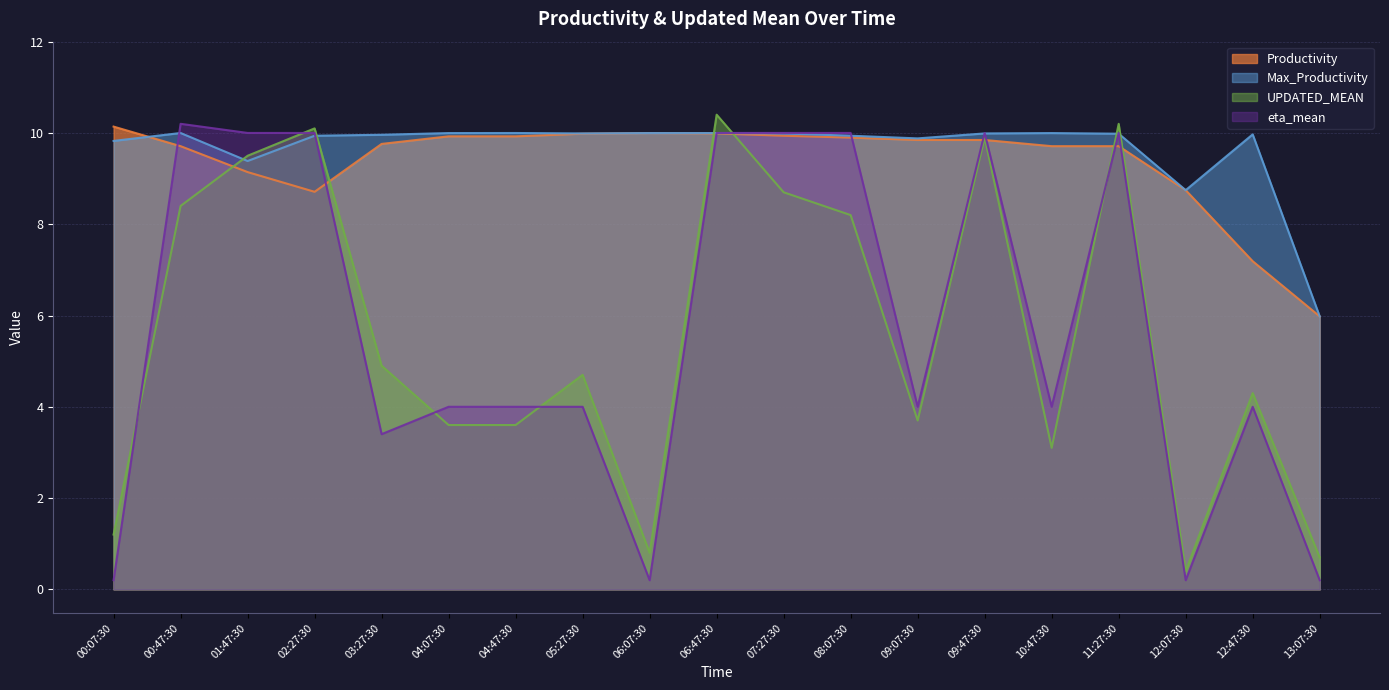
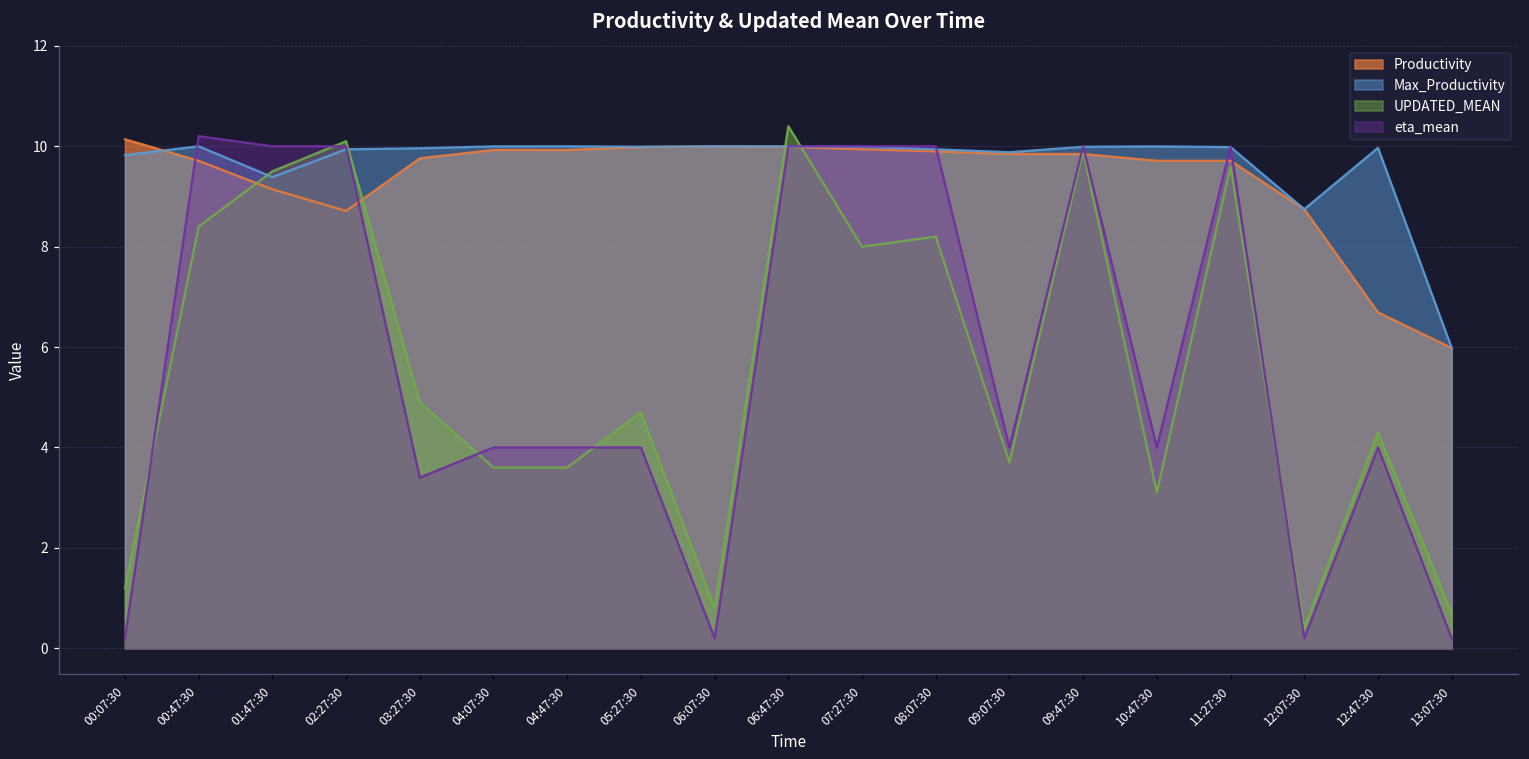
  {
    "Productivity": {
      "00:07:30": 10.1,
      "00:47:30": 9.7,
      "01:47:30": 9.1,
      "02:27:30": 8.7,
      "03:27:30": 9.8,
      "04:07:30": 9.9,
      "04:47:30": 9.9,
      "10:47:30": 9.7,
      "11:27:30": 9.7,
-     "12:47:30": 7.2
+     "12:47:30": 6.7
    },
    "Max_Productivity": {
      "00:07:30": 9.8,
      "00:47:30": 10.0,
      "01:47:30": 9.4,
      "02:27:30": 9.9,
      "03:27:30": 10.0,
      "04:07:30": 10.0,
      "04:47:30": 10.0,
      "10:47:30": 10.0,
      "12:47:30": 10.0
    },
    "UPDATED_MEAN": {
      "00:07:30": 1.2,
      "00:47:30": 8.4,
      "01:47:30": 9.5,
      "02:27:30": 10.1,
      "03:27:30": 4.9,
      "04:07:30": 3.6,
      "04:47:30": 3.6,
      "05:27:30": 4.7,
      "06:07:30": 0.8,
      "06:47:30": 10.4,
-     "07:27:30": 8.7,
+     "07:27:30": 8.0,
      "08:07:30": 8.2,
      "09:07:30": 3.7,
      "10:47:30": 3.1,
-     "11:27:30": 10.2,
+     "11:27:30": 9.6,
      "12:07:30": 0.4,
      "12:47:30": 4.3,
      "13:07:30": 0.7
    },
    "eta_mean": {
      "00:07:30": 0.2,
      "00:47:30": 10.2,
      "01:47:30": 10.0,
      "02:27:30": 10.0,
      "03:27:30": 3.4,
      "04:07:30": 4.0,
      "04:47:30": 4.0,
      "05:27:30": 4.0,
      "06:07:30": 0.2,
      "08:07:30": 10.0,
      "09:07:30": 4.0,
      "10:47:30": 4.0,
      "12:07:30": 0.2,
      "12:47:30": 4.0,
      "13:07:30": 0.2
    }
  }
